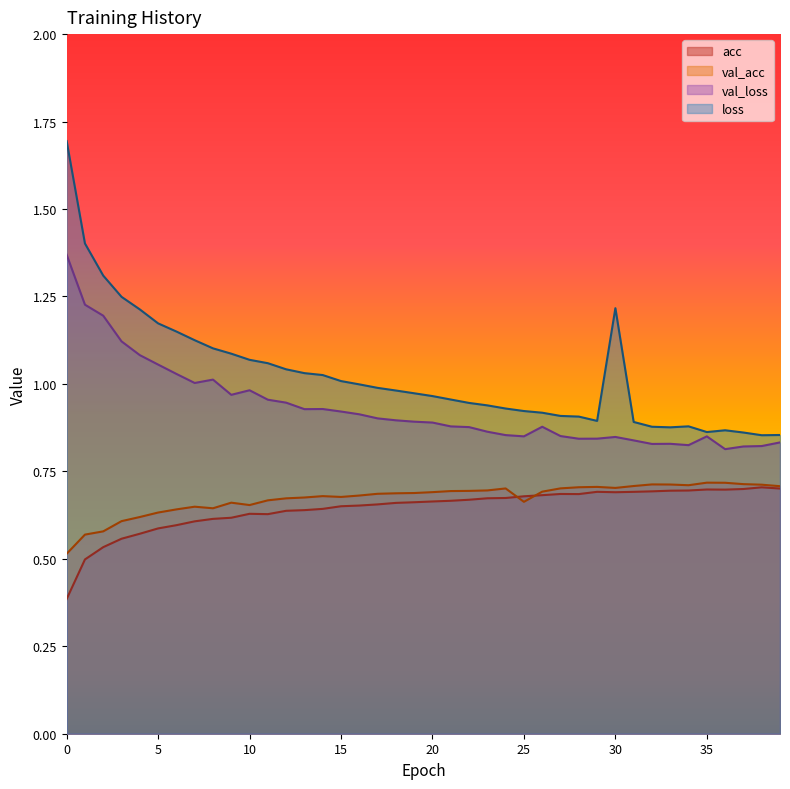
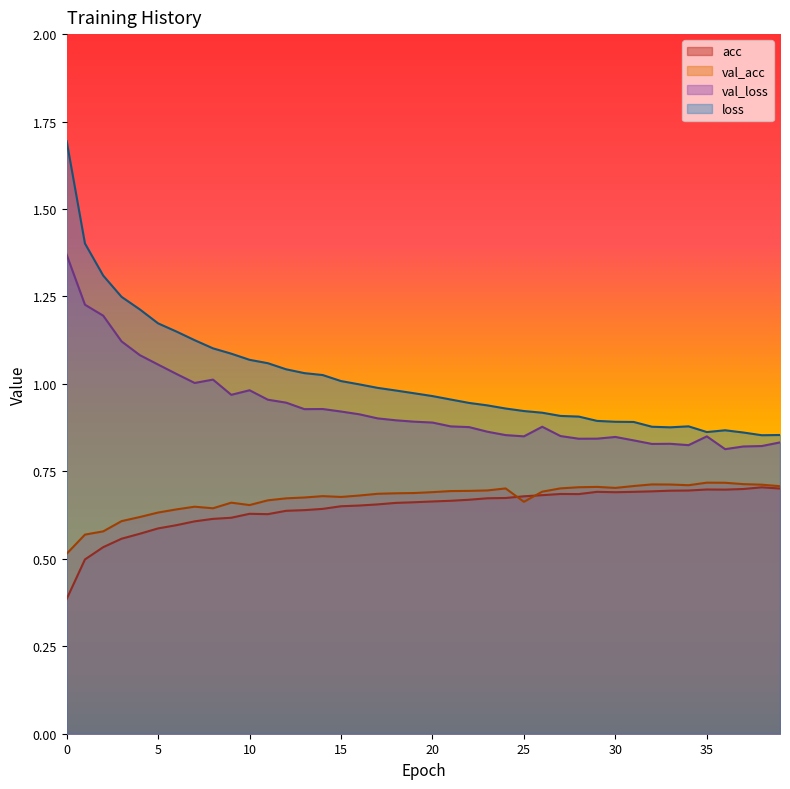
  {
    "acc": {
      "0": 0.39,
      "5": 0.59,
      "10": 0.63,
      "15": 0.65,
      "20": 0.66,
      "25": 0.68,
      "30": 0.69,
      "35": 0.70
    },
    "val_acc": {
      "0": 0.51,
      "5": 0.63,
      "10": 0.65,
      "15": 0.68,
      "20": 0.69,
      "25": 0.66,
      "30": 0.70,
      "35": 0.72
    },
    "val_loss": {
      "0": 1.37,
      "5": 1.06,
      "10": 0.98,
      "15": 0.92,
      "20": 0.89,
      "25": 0.85,
      "30": 0.85,
      "35": 0.85
    },
    "loss": {
      "0": 1.69,
      "5": 1.17,
      "10": 1.07,
      "15": 1.01,
      "20": 0.97,
      "25": 0.92,
-     "30": 1.22,
+     "30": 0.89,
      "35": 0.86
    }
  }
